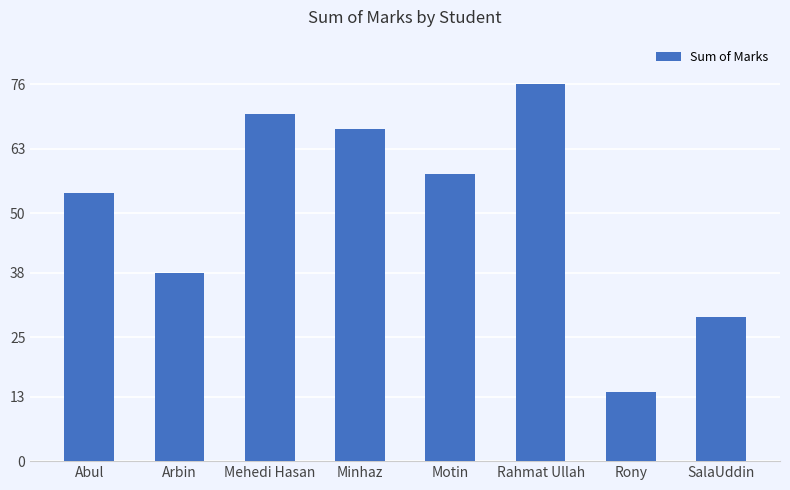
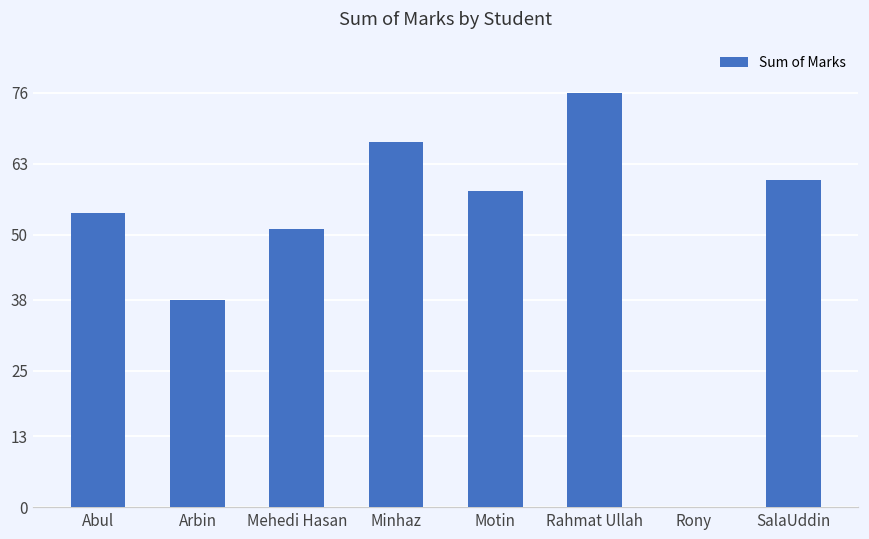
  {
    "Abul": 54,
    "Arbin": 38,
-   "Mehedi Hasan": 70,
+   "Mehedi Hasan": 51,
    "Minhaz": 67,
    "Motin": 58,
    "Rahmat Ullah": 76,
-   "Rony": 14,
-   "SalaUddin": 29
+   "Rony": 0,
+   "SalaUddin": 60
  }
